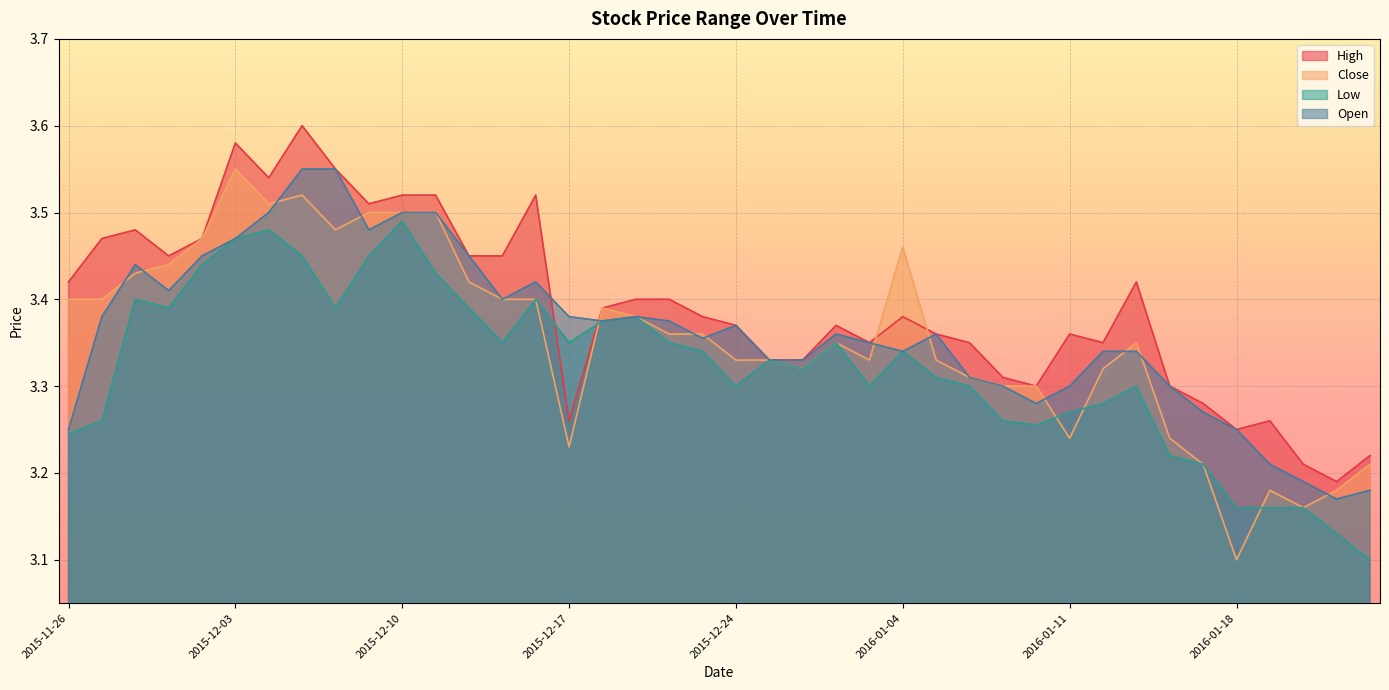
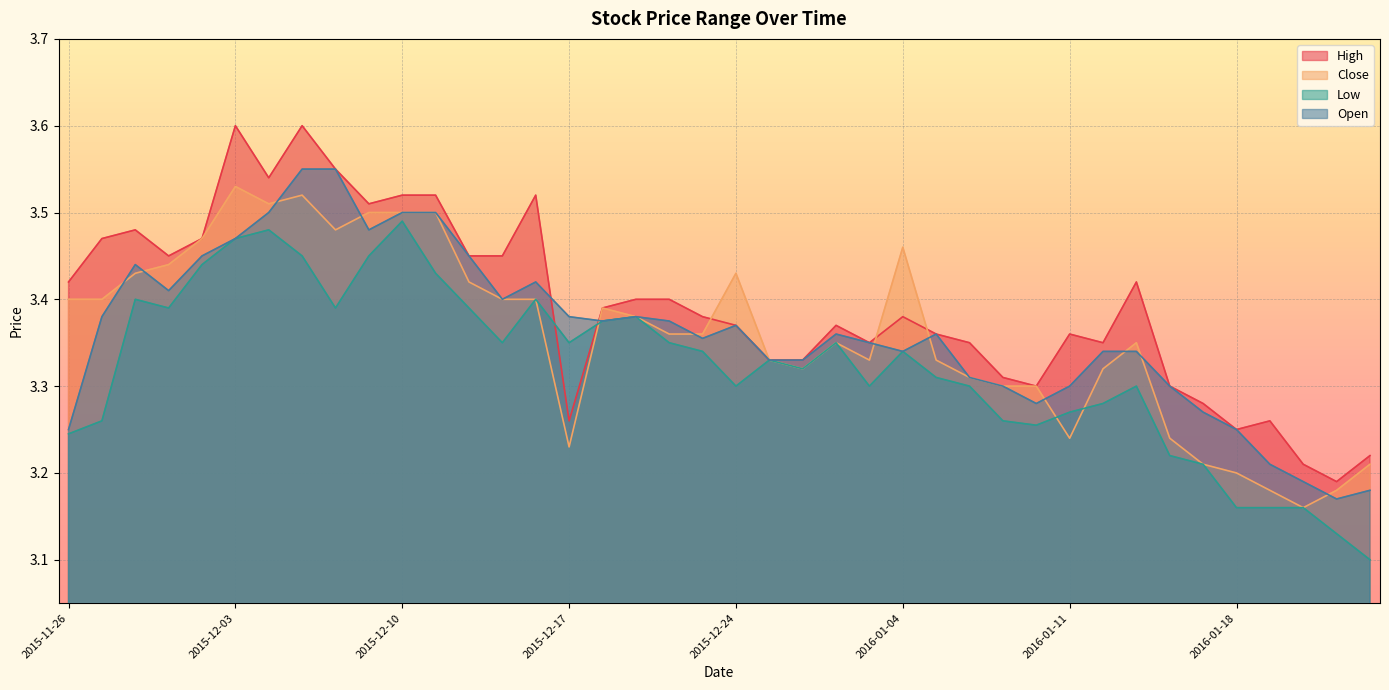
  {
    "High": {
      "2015-11-26": 3.42,
-     "2015-12-03": 3.58,
+     "2015-12-03": 3.60,
      "2015-12-10": 3.52,
      "2015-12-17": 3.26,
      "2016-01-04": 3.38,
      "2016-01-11": 3.36
    },
    "Close": {
      "2015-11-26": 3.40,
-     "2015-12-03": 3.55,
+     "2015-12-03": 3.53,
      "2015-12-17": 3.23,
-     "2015-12-24": 3.33,
+     "2015-12-24": 3.43,
      "2016-01-04": 3.46,
      "2016-01-11": 3.24,
-     "2016-01-18": 3.1
+     "2016-01-18": 3.2
    }
  }
